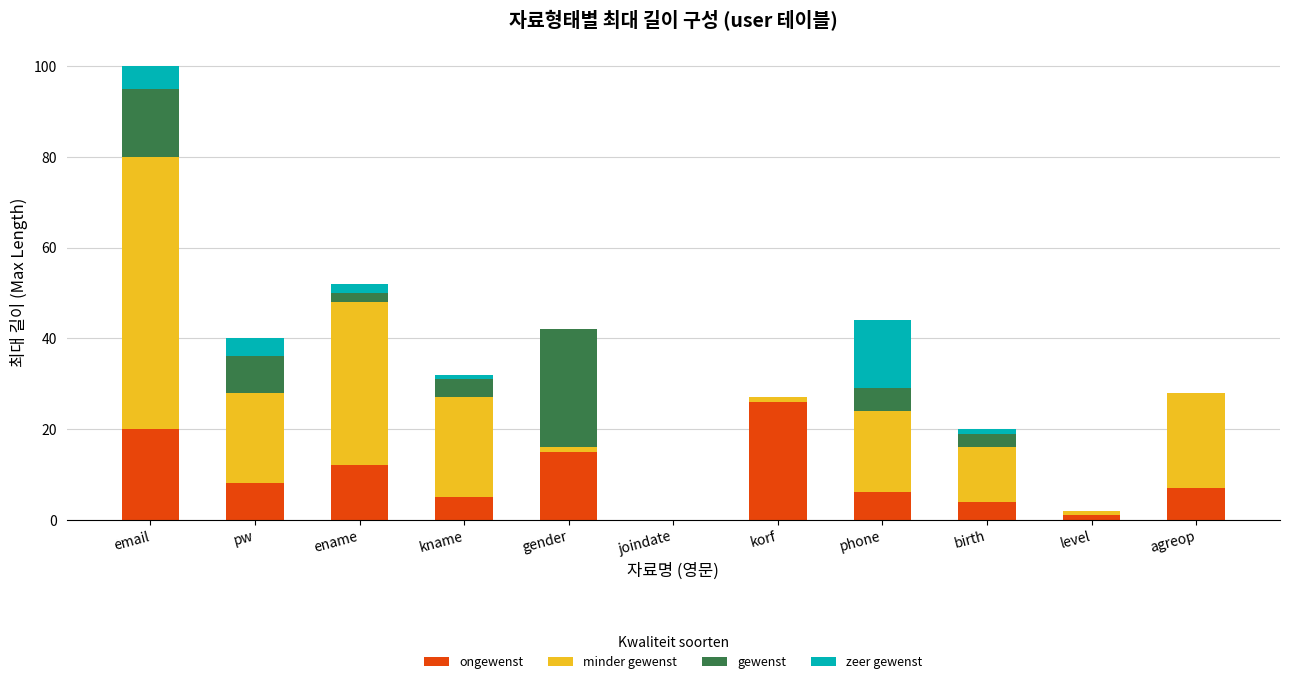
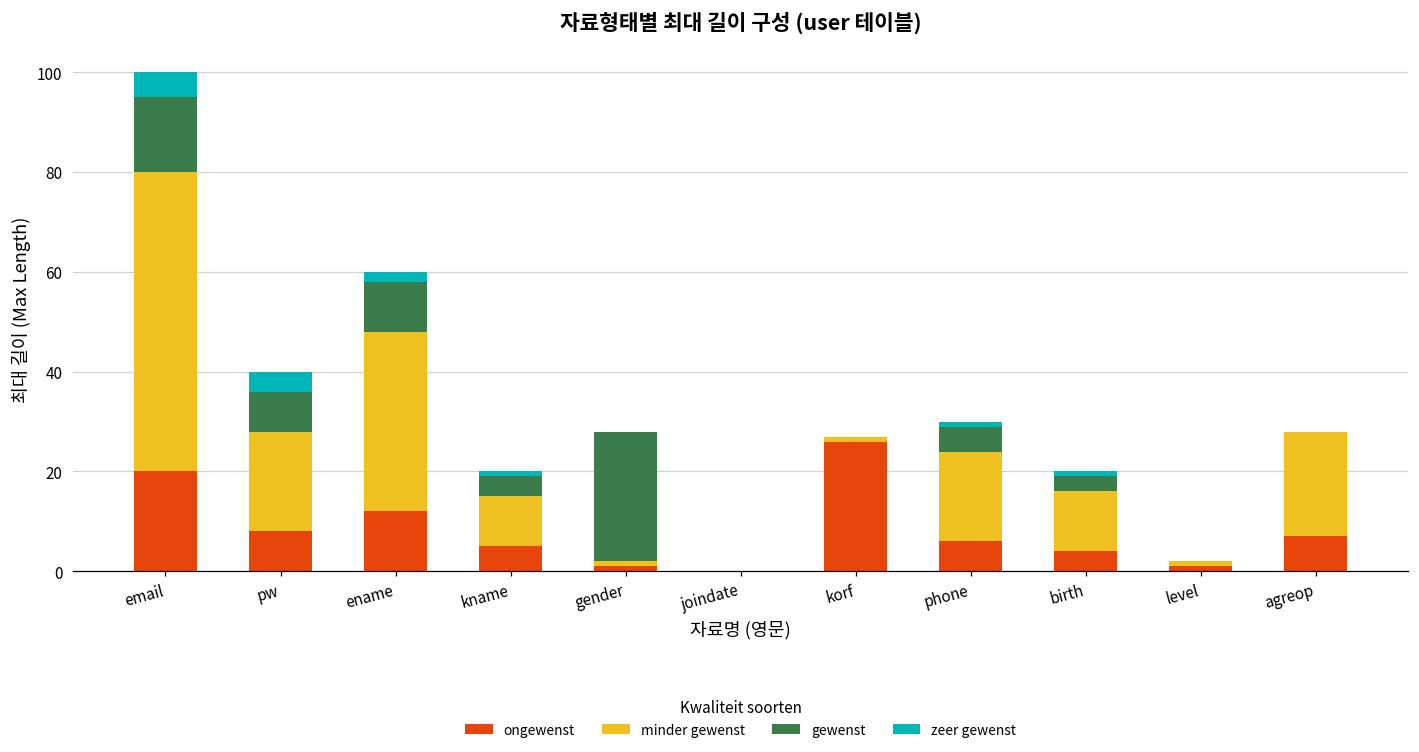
  {
    "ongewenst": {
      "email": 20,
      "pw": 8,
      "ename": 12,
      "kname": 5,
-     "gender": 15,
+     "gender": 1,
      "joindate": 0,
      "korf": 26,
      "phone": 6,
      "birth": 4,
      "level": 1,
      "agreop": 7
    },
    "minder gewenst": {
      "email": 60,
      "pw": 20,
      "ename": 36,
-     "kname": 22,
+     "kname": 10,
      "gender": 1,
      "joindate": 0,
      "korf": 1,
      "phone": 18,
      "birth": 12,
      "level": 1,
      "agreop": 21
    },
    "gewenst": {
      "email": 15,
      "pw": 8,
-     "ename": 2,
+     "ename": 10,
      "kname": 4,
      "gender": 26,
      "joindate": 0,
      "korf": 0,
      "phone": 5,
      "birth": 3,
      "level": 0,
      "agreop": 0
    },
    "zeer gewenst": {
      "email": 5,
      "pw": 4,
      "ename": 2,
      "kname": 1,
      "gender": 0,
      "joindate": 0,
      "korf": 0,
-     "phone": 15,
+     "phone": 1,
      "birth": 1,
      "level": 0,
      "agreop": 0
    }
  }
